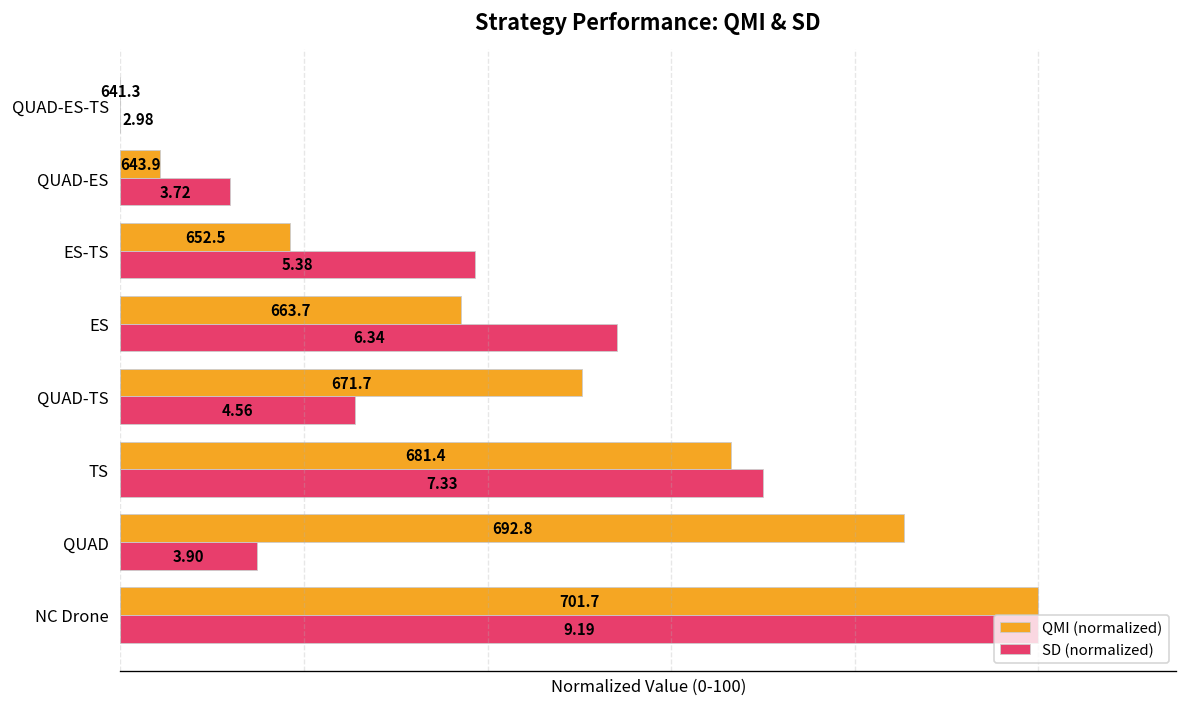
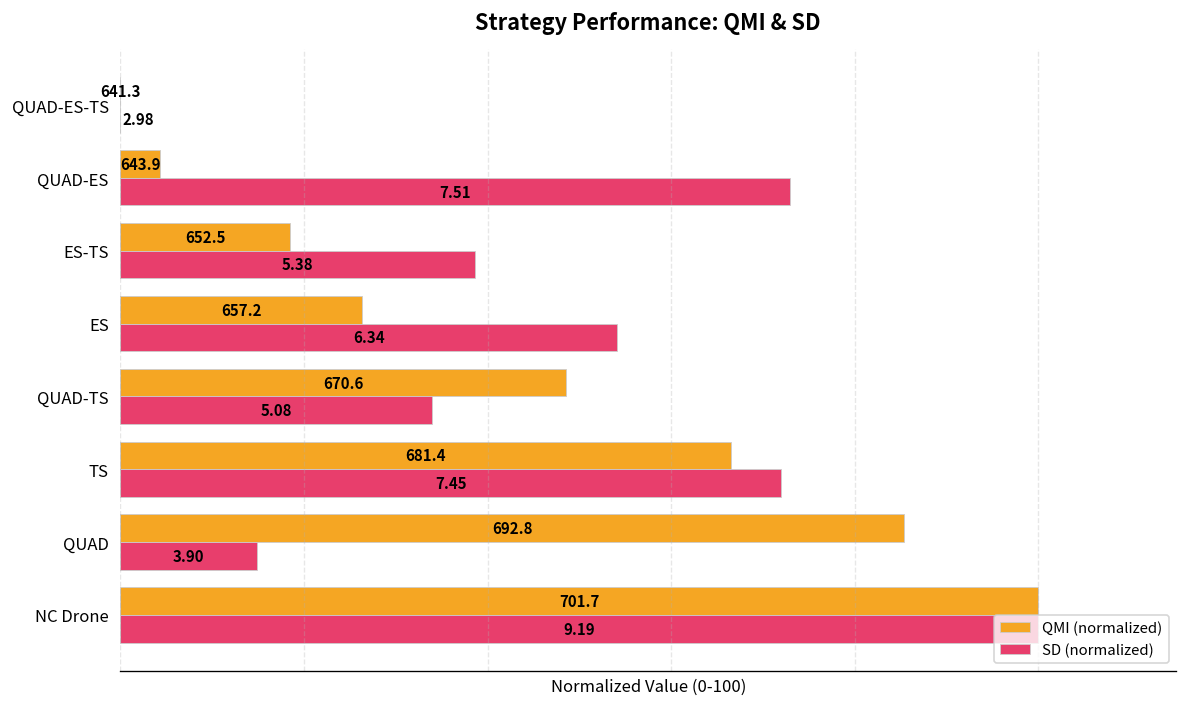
  {
    "QMI (normalized)": {
-     "ES": 663.7,
-     "QUAD-TS": 671.7
+     "ES": 657.2,
+     "QUAD-TS": 670.6
    },
    "SD (normalized)": {
-     "QUAD-ES": 3.72,
-     "QUAD-TS": 4.56,
-     "TS": 7.33
+     "QUAD-ES": 7.51,
+     "QUAD-TS": 5.08,
+     "TS": 7.45
    }
  }
